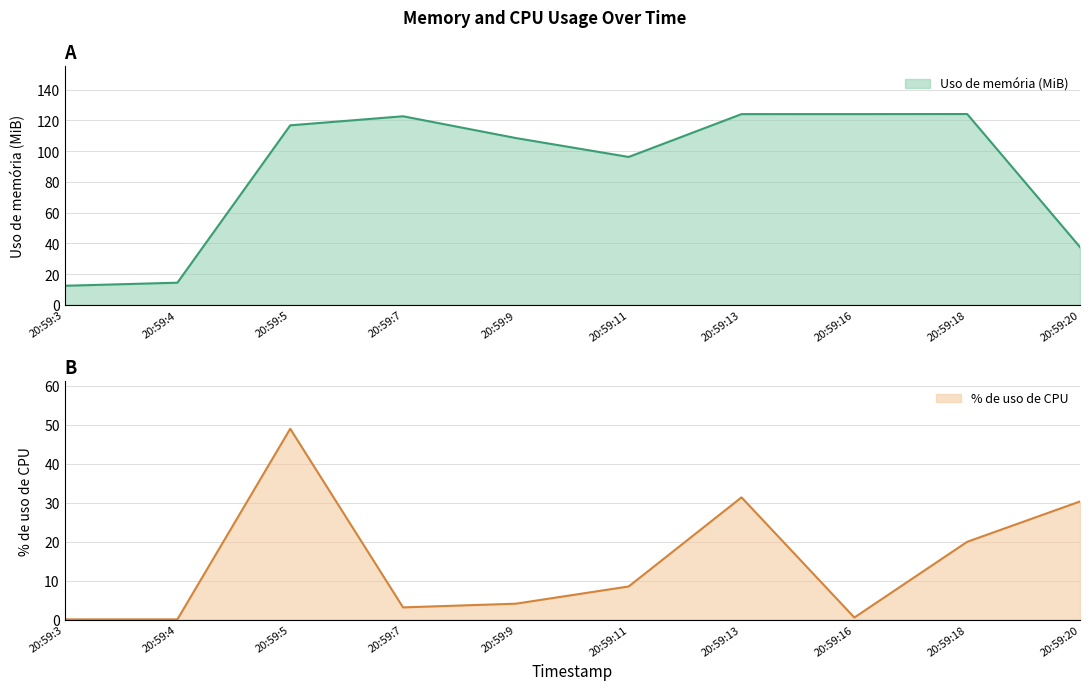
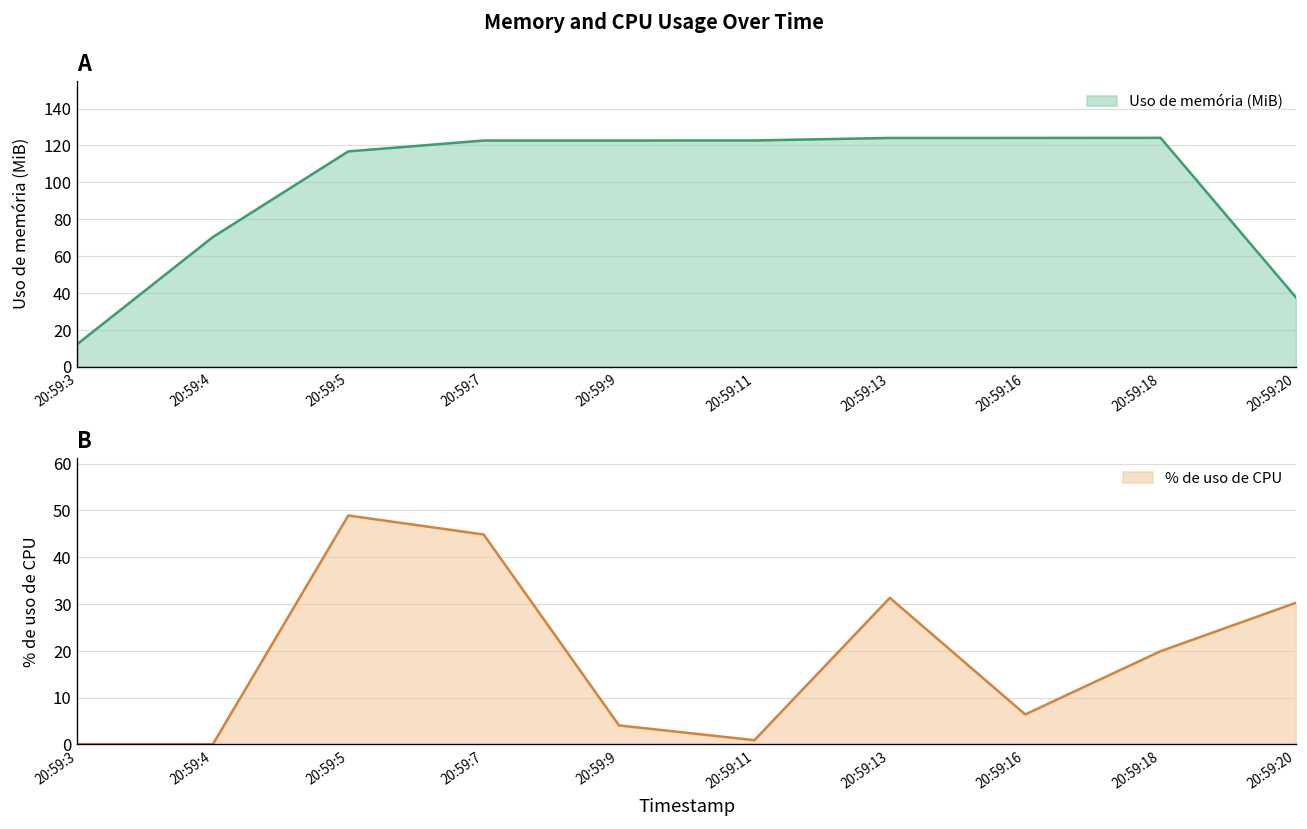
  {
    "A": {
      "20:59:3": 12,
-     "20:59:4": 14,
+     "20:59:4": 70,
      "20:59:5": 117,
      "20:59:7": 123,
-     "20:59:9": 109,
-     "20:59:11": 96,
+     "20:59:9": 123,
+     "20:59:11": 123,
      "20:59:13": 124,
      "20:59:16": 124,
      "20:59:18": 124,
      "20:59:20": 38
    },
    "B": {
      "20:59:3": 0,
      "20:59:4": 0,
      "20:59:5": 49,
-     "20:59:7": 3,
+     "20:59:7": 45,
      "20:59:9": 4,
-     "20:59:11": 8,
+     "20:59:11": 1,
      "20:59:13": 31,
-     "20:59:16": 1,
+     "20:59:16": 6,
      "20:59:18": 20,
      "20:59:20": 30
    }
  }
